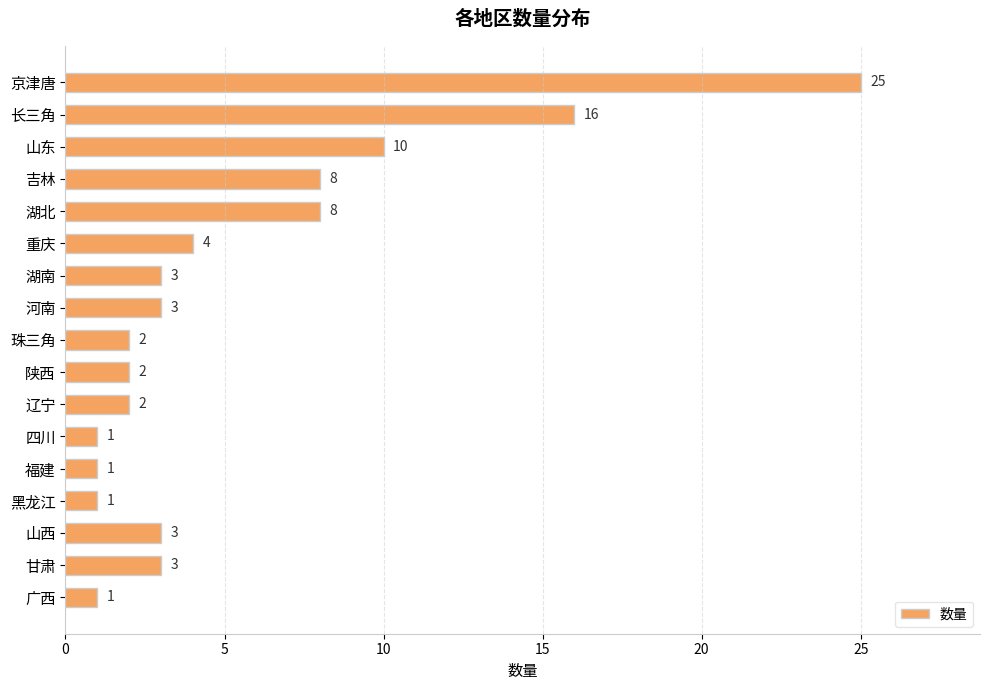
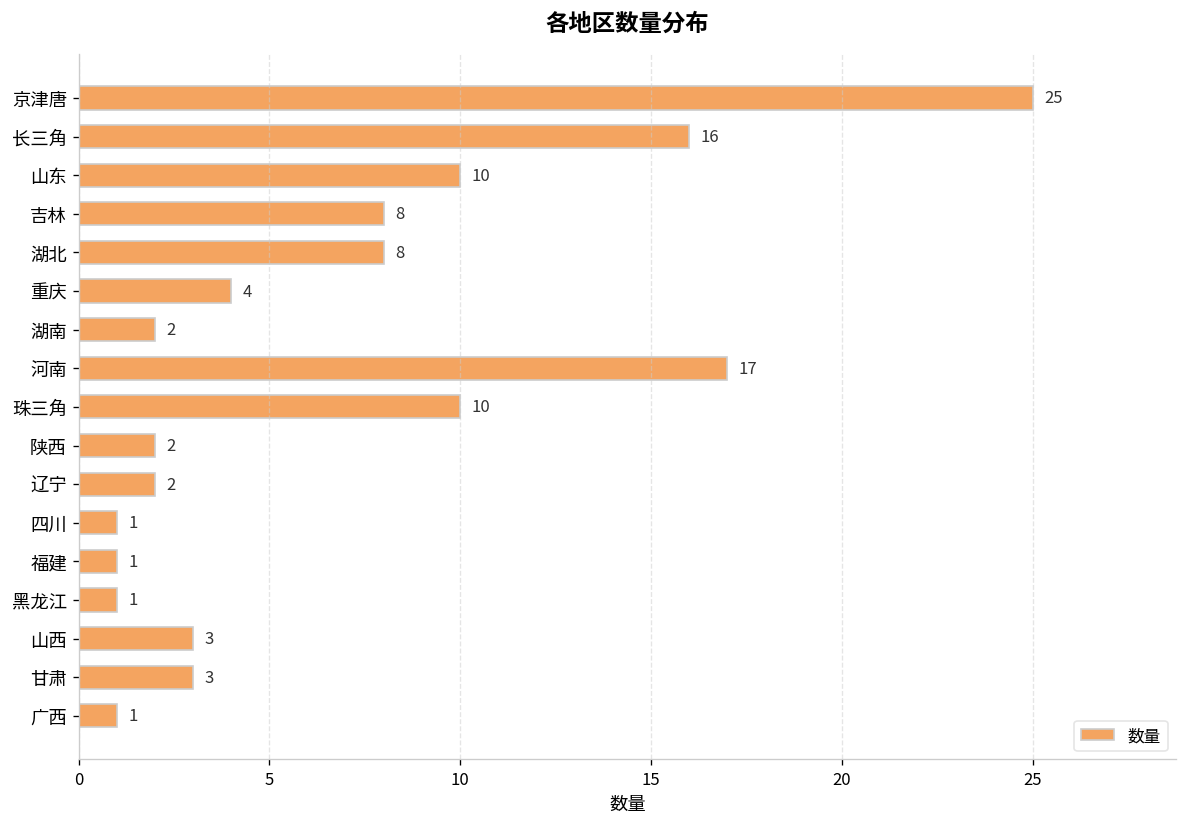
  {
    "京津唐": 25,
    "长三角": 16,
    "山东": 10,
    "吉林": 8,
    "湖北": 8,
    "重庆": 4,
-   "湖南": 3,
-   "河南": 3,
-   "珠三角": 2,
+   "湖南": 2,
+   "河南": 17,
+   "珠三角": 10,
    "陕西": 2,
    "辽宁": 2,
    "四川": 1,
    "福建": 1,
    "黑龙江": 1,
    "山西": 3,
    "甘肃": 3,
    "广西": 1
  }
